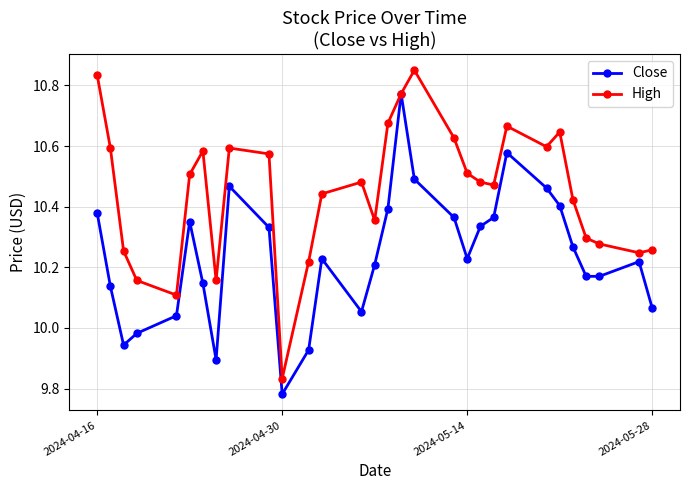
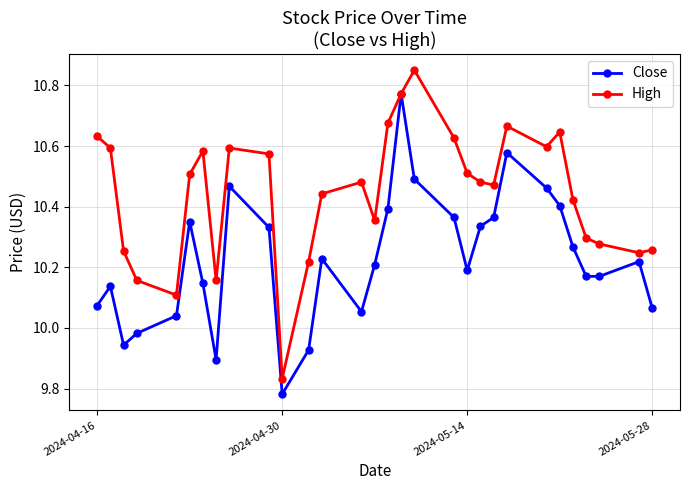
  {
    "Close": {
-     "2024-04-16": 10.38,
+     "2024-04-16": 10.07,
      "2024-04-30": 9.78,
-     "2024-05-14": 10.23,
+     "2024-05-14": 10.19,
      "2024-05-28": 10.07
    },
    "High": {
-     "2024-04-16": 10.83,
+     "2024-04-16": 10.63,
      "2024-04-30": 9.83,
      "2024-05-14": 10.51,
      "2024-05-28": 10.26
    }
  }
